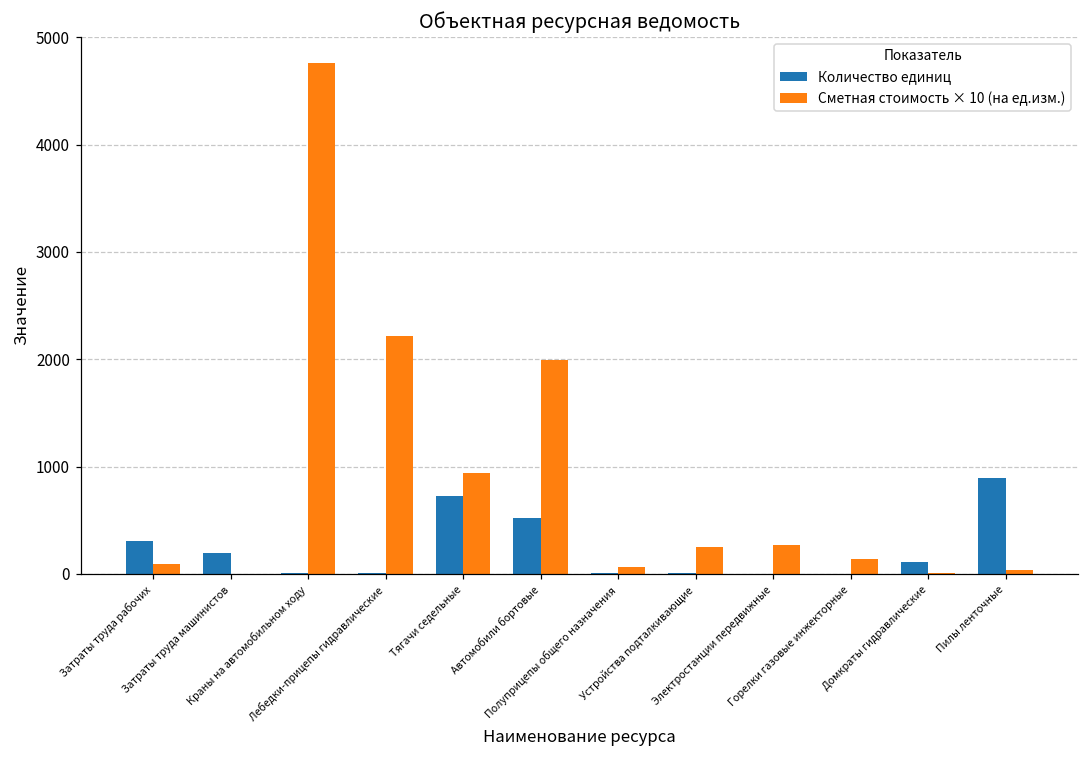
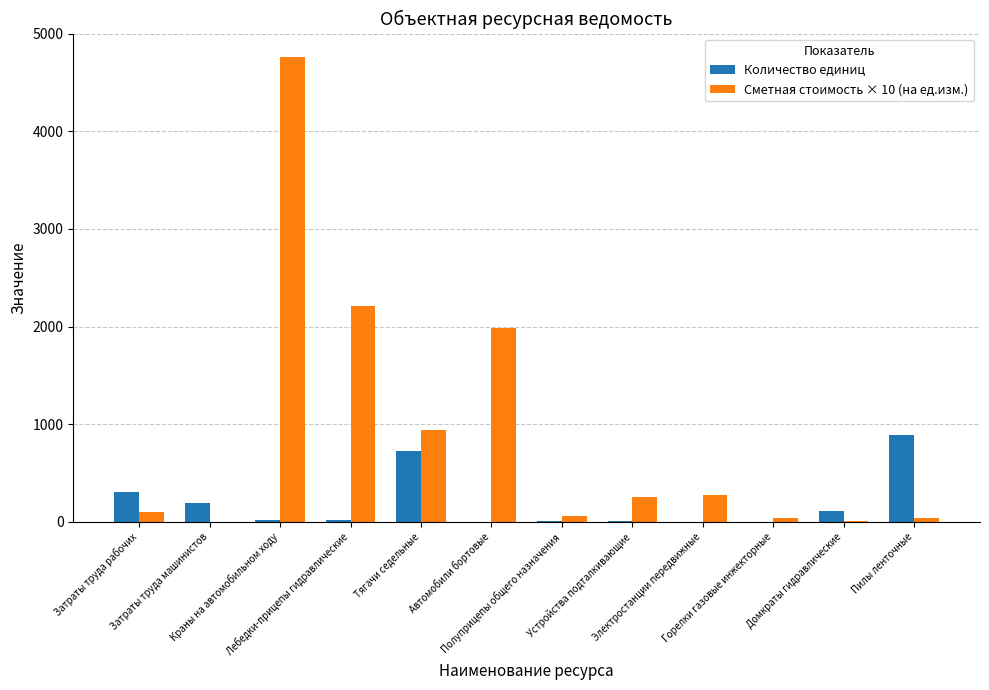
  {
    "Количество единиц": {
      "Затраты труда рабочих": 300,
      "Затраты труда машинистов": 200,
      "Тягачи седельные": 700,
-     "Автомобили бортовые": 500,
+     "Автомобили бортовые": 0,
      "Домкраты гидравлические": 100,
      "Пилы ленточные": 900
    },
    "Сметная стоимость × 10 (на ед.изм.)": {
      "Затраты труда рабочих": 100,
      "Затраты труда машинистов": 0,
      "Краны на автомобильном ходу": 4800,
      "Лебедки-прицепы гидравлические": 2200,
      "Тягачи седельные": 900,
      "Автомобили бортовые": 2000,
      "Полуприцепы общего назначения": 100,
      "Устройства подталкивающие": 300,
      "Электростанции передвижные": 300,
-     "Горелки газовые инжекторные": 100,
+     "Горелки газовые инжекторные": 0,
      "Пилы ленточные": 0
    }
  }
